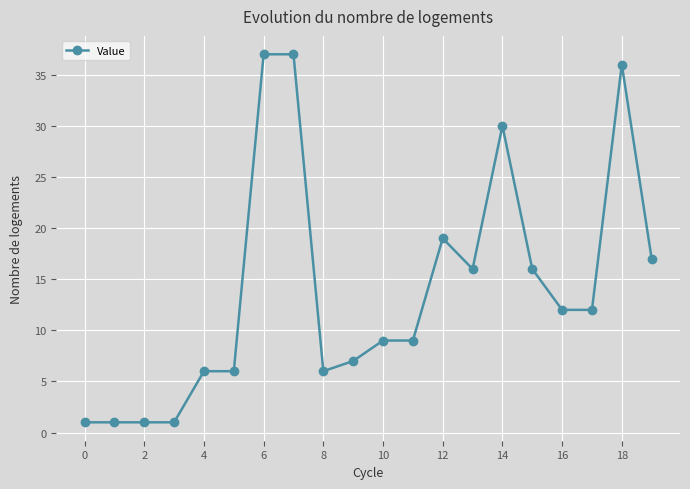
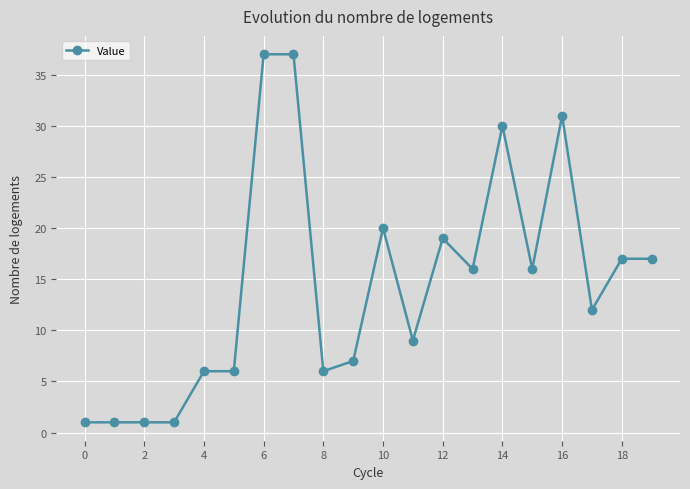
  {
    "0": 1,
    "2": 1,
    "4": 6,
    "6": 37,
    "8": 6,
-   "10": 9,
+   "10": 20,
    "12": 19,
    "14": 30,
-   "16": 12,
-   "18": 36
+   "16": 31,
+   "18": 17
  }
